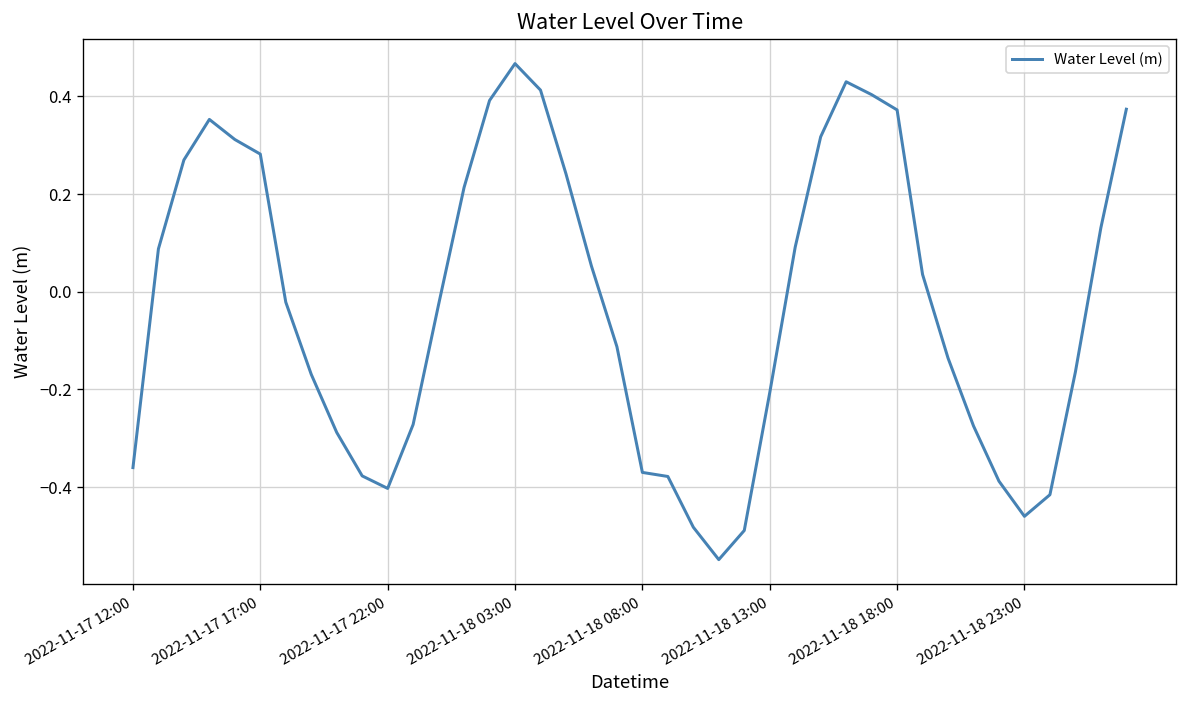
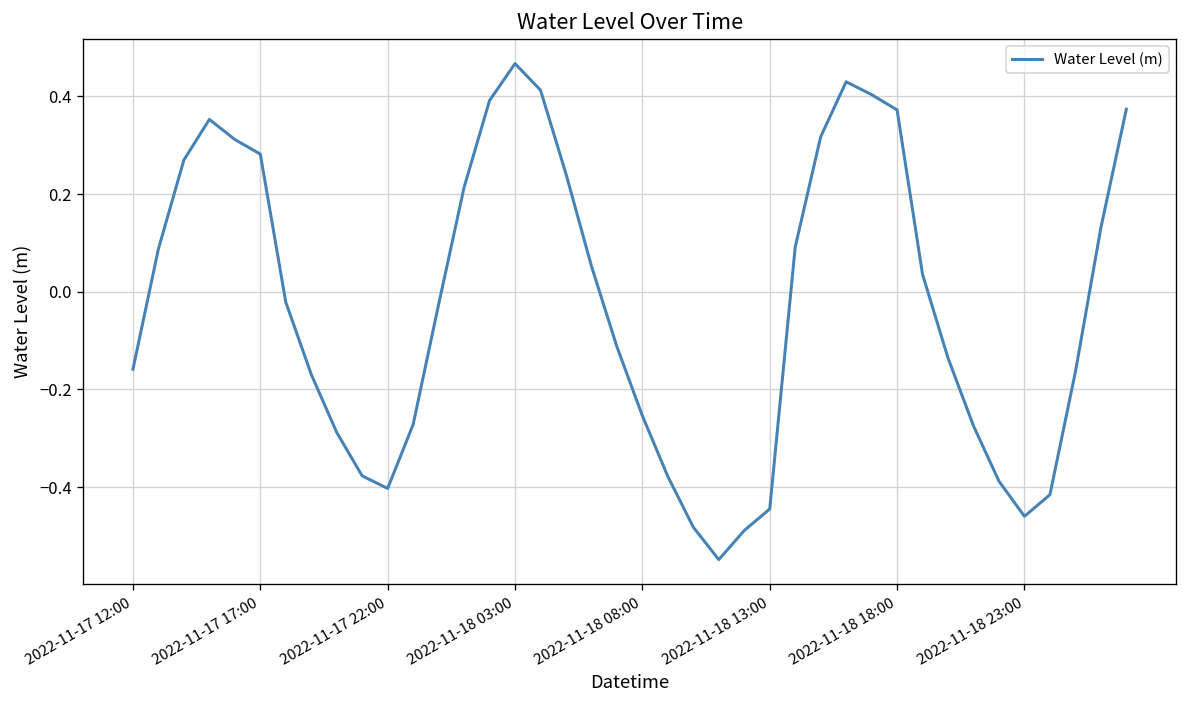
  {
-   "2022-11-17 12:00": -0.36,
+   "2022-11-17 12:00": -0.16,
    "2022-11-17 17:00": 0.28,
    "2022-11-17 22:00": -0.40,
    "2022-11-18 03:00": 0.47,
-   "2022-11-18 08:00": -0.37,
-   "2022-11-18 13:00": -0.21,
+   "2022-11-18 08:00": -0.25,
+   "2022-11-18 13:00": -0.44,
    "2022-11-18 18:00": 0.37,
    "2022-11-18 23:00": -0.46
  }
